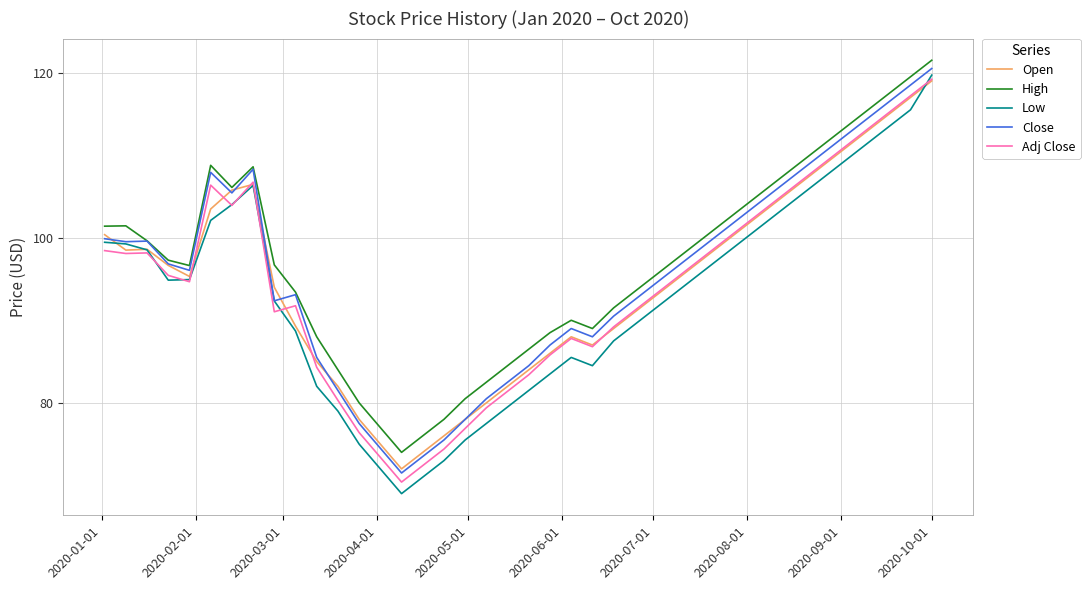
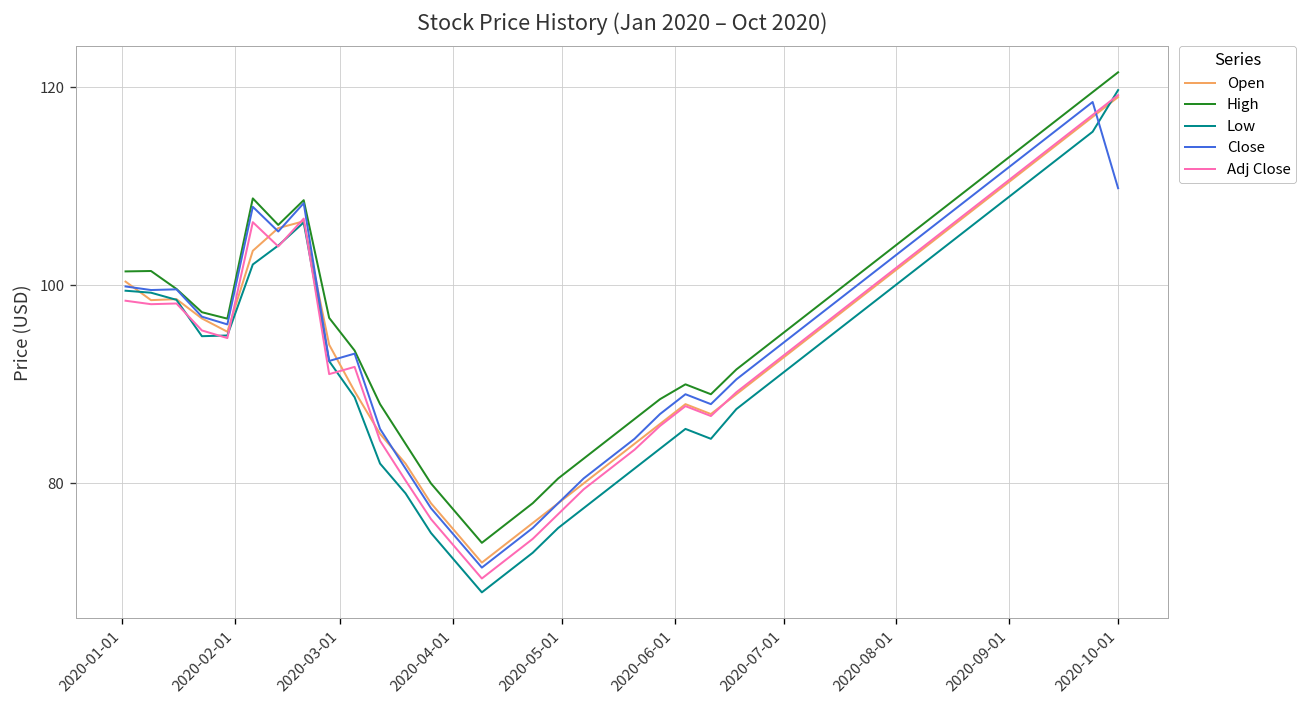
  {
    "High": {
      "2020-10-01": 122
    },
    "Low": {
      "2020-10-01": 120
    },
    "Close": {
-     "2020-10-01": 121
+     "2020-10-01": 110
    }
  }
